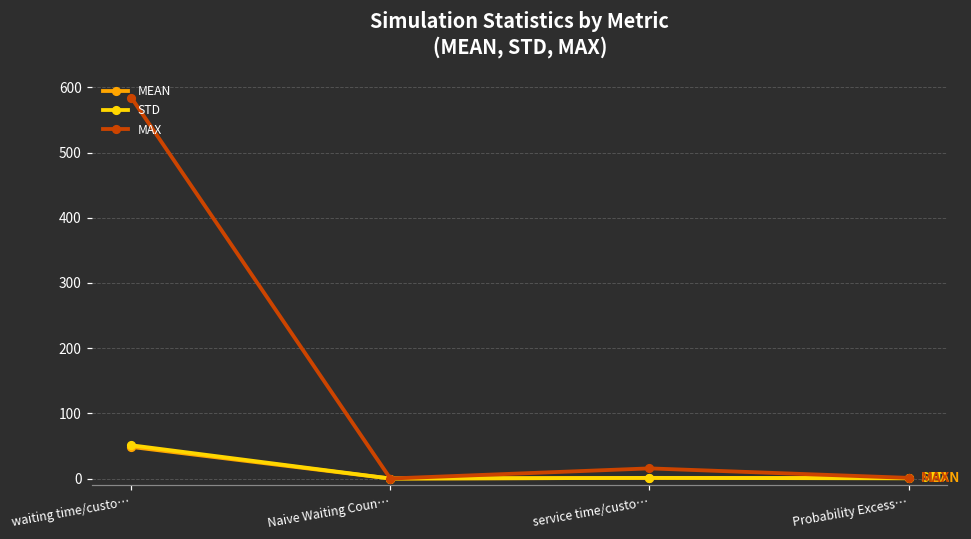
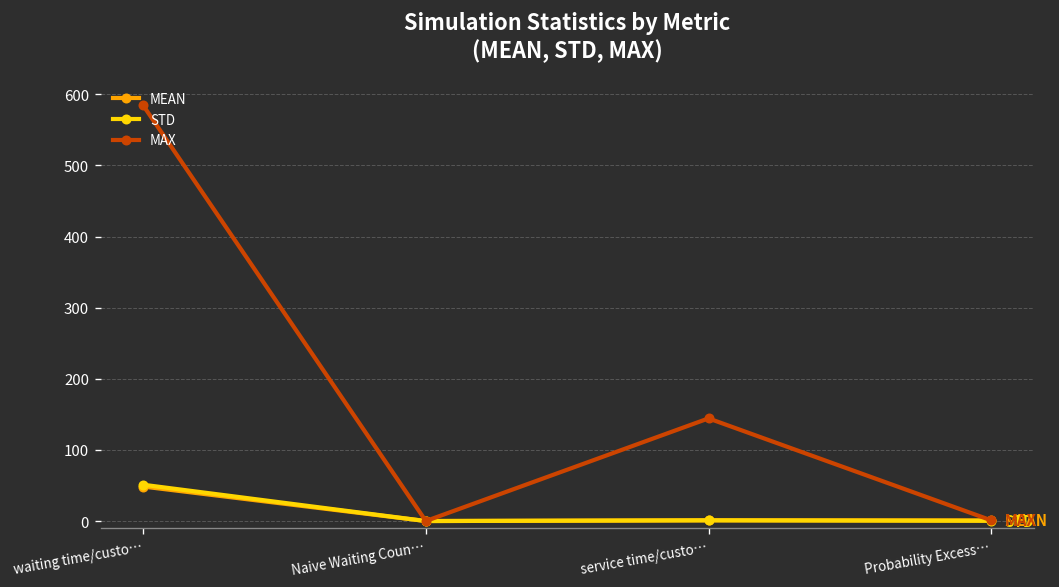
  {
    "MAX": {
      "waiting time/custo…": 580,
-     "service time/custo…": 20
+     "service time/custo…": 140
    }
  }
